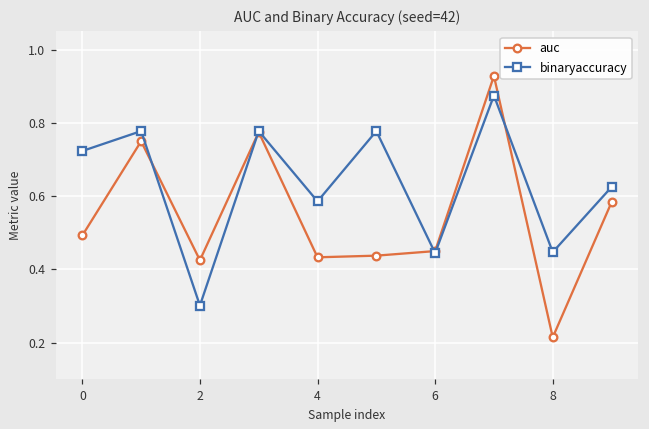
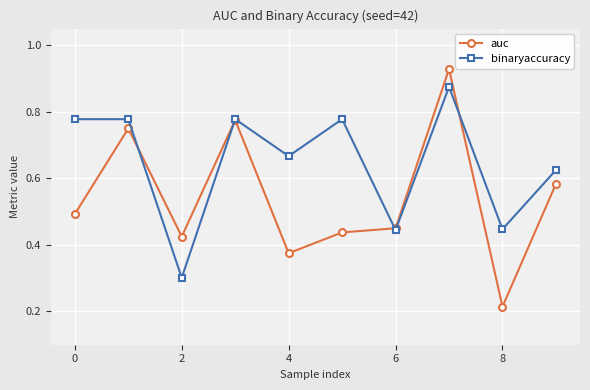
  {
    "auc": {
      "0": 0.49,
      "2": 0.43,
-     "4": 0.43,
+     "4": 0.38,
      "8": 0.21
    },
    "binaryaccuracy": {
-     "0": 0.72,
+     "0": 0.78,
      "2": 0.30,
-     "4": 0.59,
+     "4": 0.67,
      "8": 0.45
    }
  }
